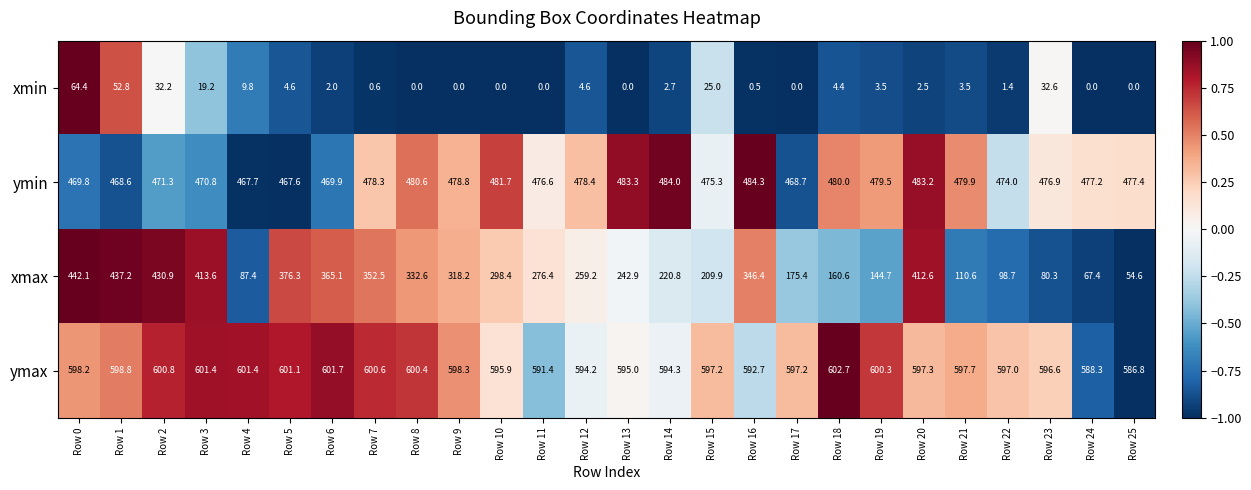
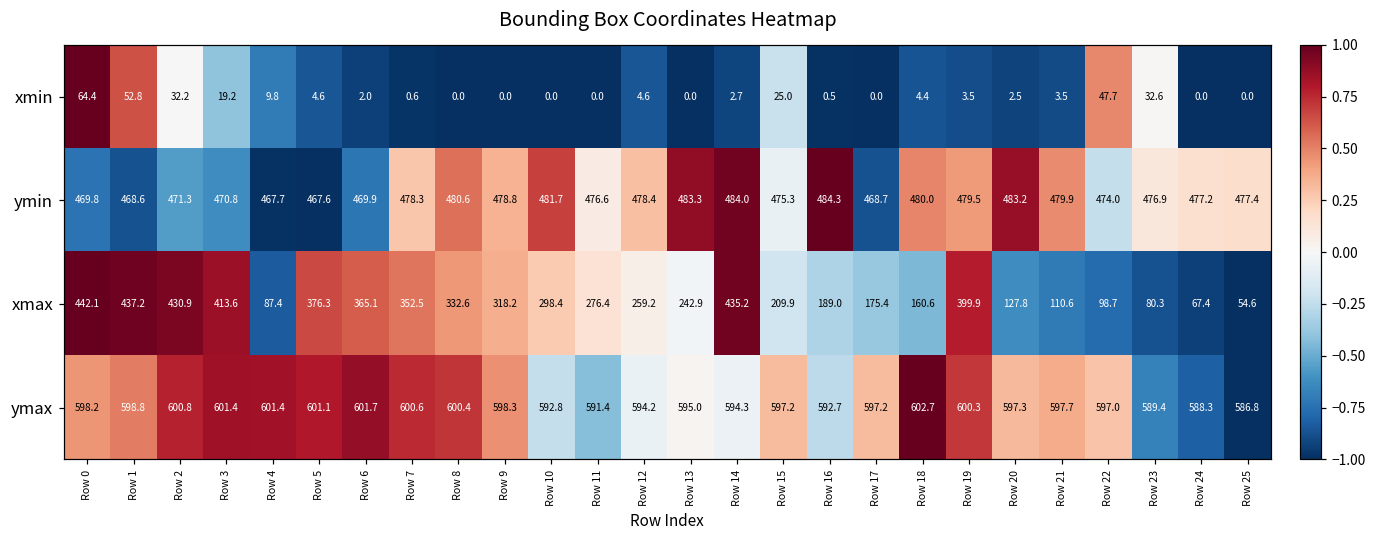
  {
    "xmin": {
      "Row 0": 64.4,
      "Row 1": 52.8,
      "Row 2": 32.2,
      "Row 3": 19.2,
      "Row 4": 9.8,
      "Row 5": 4.6,
      "Row 6": 2.0,
      "Row 7": 0.6,
      "Row 8": 0.0,
      "Row 9": 0.0,
      "Row 10": 0.0,
      "Row 11": 0.0,
      "Row 12": 4.6,
      "Row 13": 0.0,
      "Row 14": 2.7,
      "Row 15": 25.0,
      "Row 16": 0.5,
      "Row 17": 0.0,
      "Row 18": 4.4,
      "Row 19": 3.5,
      "Row 20": 2.5,
      "Row 21": 3.5,
-     "Row 22": 1.4,
+     "Row 22": 47.7,
      "Row 23": 32.6,
      "Row 24": 0.0,
      "Row 25": 0.0
    },
    "ymin": {
      "Row 0": 469.8,
      "Row 1": 468.6,
      "Row 2": 471.3,
      "Row 3": 470.8,
      "Row 4": 467.7,
      "Row 5": 467.6,
      "Row 6": 469.9,
      "Row 7": 478.3,
      "Row 8": 480.6,
      "Row 9": 478.8,
      "Row 10": 481.7,
      "Row 11": 476.6,
      "Row 12": 478.4,
      "Row 13": 483.3,
      "Row 14": 484.0,
      "Row 15": 475.3,
      "Row 16": 484.3,
      "Row 17": 468.7,
      "Row 18": 480.0,
      "Row 19": 479.5,
      "Row 20": 483.2,
      "Row 21": 479.9,
      "Row 22": 474.0,
      "Row 23": 476.9,
      "Row 24": 477.2,
      "Row 25": 477.4
    },
    "xmax": {
      "Row 0": 442.1,
      "Row 1": 437.2,
      "Row 2": 430.9,
      "Row 3": 413.6,
      "Row 4": 87.4,
      "Row 5": 376.3,
      "Row 6": 365.1,
      "Row 7": 352.5,
      "Row 8": 332.6,
      "Row 9": 318.2,
      "Row 10": 298.4,
      "Row 11": 276.4,
      "Row 12": 259.2,
      "Row 13": 242.9,
-     "Row 14": 220.8,
+     "Row 14": 435.2,
      "Row 15": 209.9,
-     "Row 16": 346.4,
+     "Row 16": 189.0,
      "Row 17": 175.4,
      "Row 18": 160.6,
-     "Row 19": 144.7,
-     "Row 20": 412.6,
+     "Row 19": 399.9,
+     "Row 20": 127.8,
      "Row 21": 110.6,
      "Row 22": 98.7,
      "Row 23": 80.3,
      "Row 24": 67.4,
      "Row 25": 54.6
    },
    "ymax": {
      "Row 0": 598.2,
      "Row 1": 598.8,
      "Row 2": 600.8,
      "Row 3": 601.4,
      "Row 4": 601.4,
      "Row 5": 601.1,
      "Row 6": 601.7,
      "Row 7": 600.6,
      "Row 8": 600.4,
      "Row 9": 598.3,
-     "Row 10": 595.9,
+     "Row 10": 592.8,
      "Row 11": 591.4,
      "Row 12": 594.2,
      "Row 13": 595.0,
      "Row 14": 594.3,
      "Row 15": 597.2,
      "Row 16": 592.7,
      "Row 17": 597.2,
      "Row 18": 602.7,
      "Row 19": 600.3,
      "Row 20": 597.3,
      "Row 21": 597.7,
      "Row 22": 597.0,
-     "Row 23": 596.6,
+     "Row 23": 589.4,
      "Row 24": 588.3,
      "Row 25": 586.8
    }
  }
